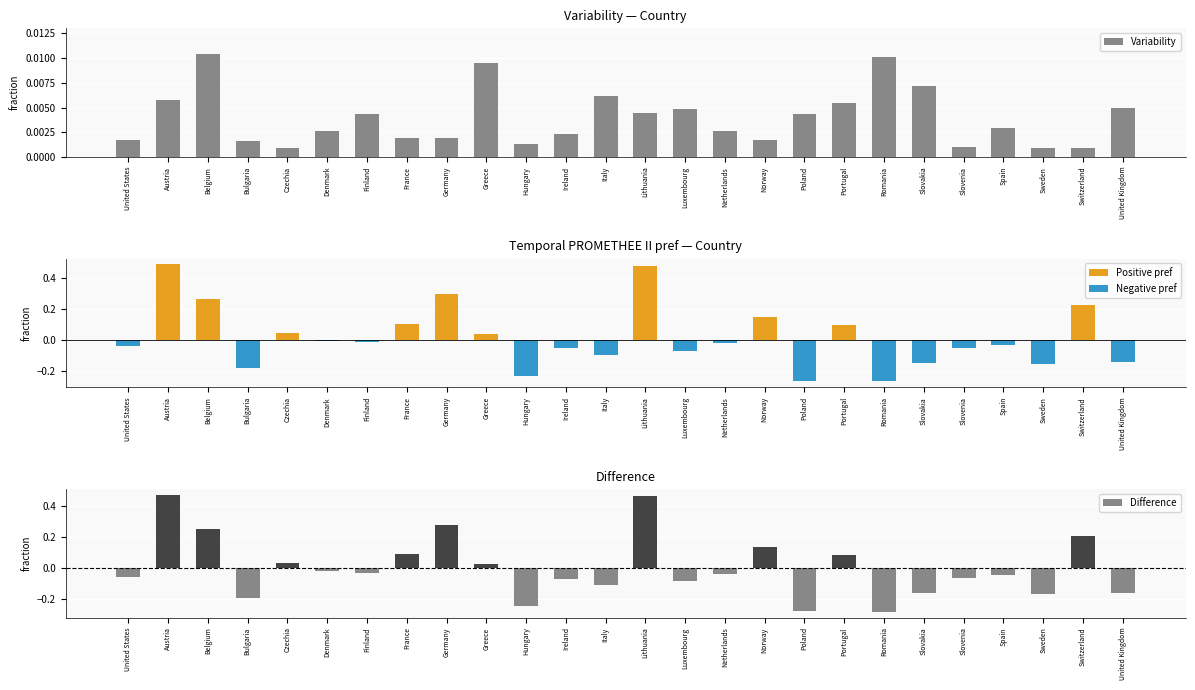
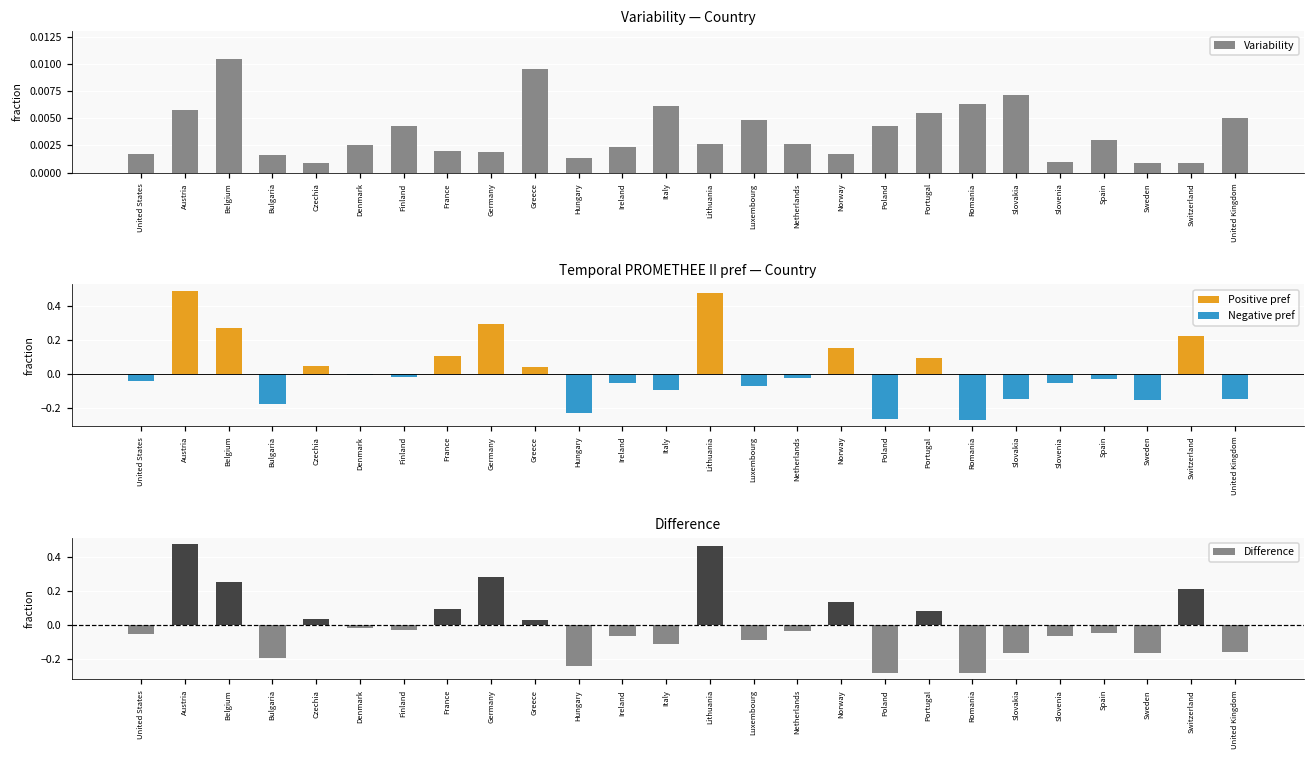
  {
    "Variability — Country": {
      "United States": 0.002,
      "Austria": 0.006,
      "Belgium": 0.010,
      "Bulgaria": 0.002,
      "Czechia": 0.001,
      "Denmark": 0.003,
      "Finland": 0.004,
      "France": 0.002,
      "Germany": 0.002,
      "Greece": 0.010,
      "Hungary": 0.001,
      "Ireland": 0.002,
      "Italy": 0.006,
-     "Lithuania": 0.004,
+     "Lithuania": 0.003,
      "Luxembourg": 0.005,
      "Netherlands": 0.003,
      "Norway": 0.002,
      "Poland": 0.004,
      "Portugal": 0.005,
-     "Romania": 0.010,
+     "Romania": 0.006,
      "Slovakia": 0.007,
      "Slovenia": 0.001,
      "Spain": 0.003,
      "Sweden": 0.001,
      "Switzerland": 0.001,
      "United Kingdom": 0.005
    },
    "Temporal PROMETHEE II pref — Country": {
      "Positive pref": {
        "Austria": 0.49,
        "Belgium": 0.27,
        "Czechia": 0.05,
        "France": 0.11,
        "Germany": 0.29,
        "Greece": 0.04,
        "Lithuania": 0.48,
        "Norway": 0.15,
        "Portugal": 0.10,
        "Switzerland": 0.22
      },
      "Negative pref": {
        "United States": -0.04,
        "Bulgaria": -0.18,
        "Hungary": -0.23,
        "Ireland": -0.05,
        "Italy": -0.10,
        "Luxembourg": -0.07,
        "Netherlands": -0.02,
        "Poland": -0.27,
        "Romania": -0.27,
        "Slovakia": -0.15,
        "Slovenia": -0.05,
        "Spain": -0.03,
        "Sweden": -0.15,
        "United Kingdom": -0.15
      }
    },
    "Difference": {
      "United States": -0.06,
      "Austria": 0.47,
      "Belgium": 0.25,
      "Bulgaria": -0.20,
      "Czechia": 0.03,
      "Denmark": -0.02,
      "Finland": -0.03,
      "France": 0.09,
      "Germany": 0.28,
      "Greece": 0.03,
      "Hungary": -0.25,
      "Ireland": -0.07,
      "Italy": -0.11,
      "Lithuania": 0.46,
      "Luxembourg": -0.09,
      "Netherlands": -0.04,
      "Norway": 0.14,
      "Poland": -0.28,
      "Portugal": 0.08,
      "Romania": -0.28,
      "Slovakia": -0.17,
      "Slovenia": -0.07,
      "Spain": -0.05,
      "Sweden": -0.17,
      "Switzerland": 0.21,
      "United Kingdom": -0.16
    }
  }
